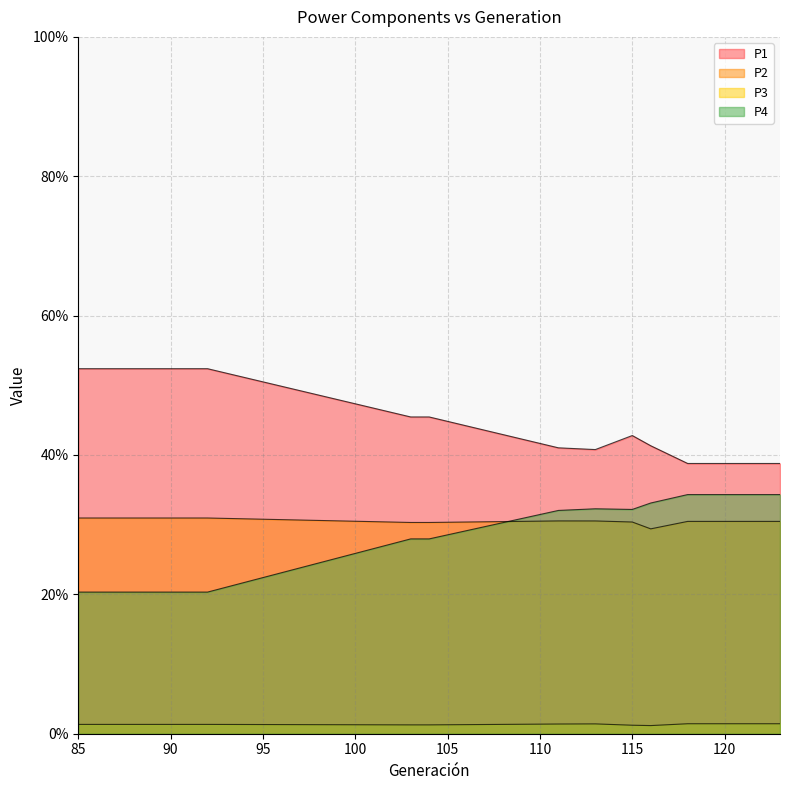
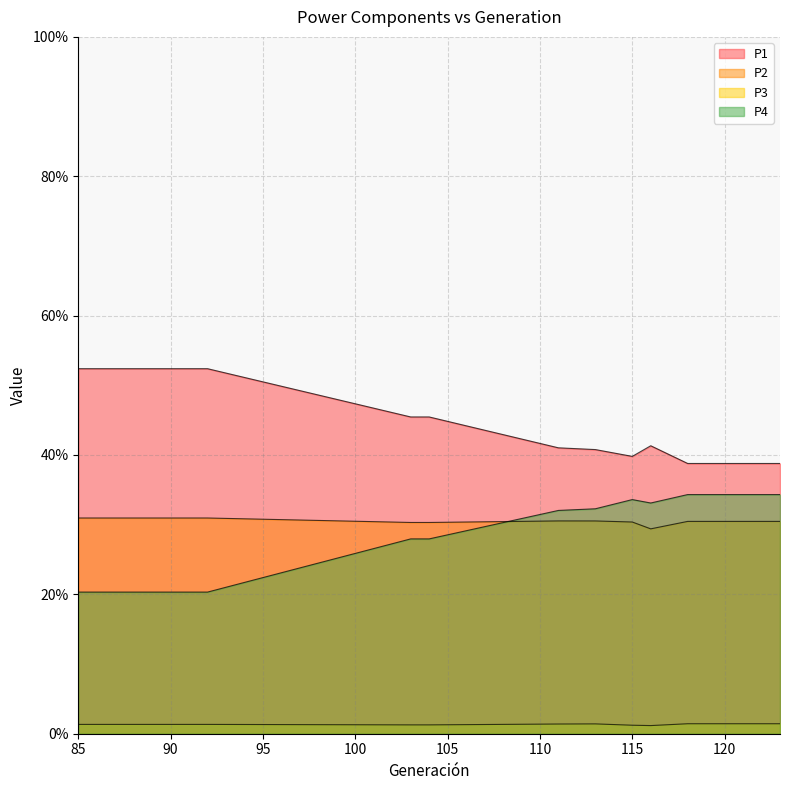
  {
    "P1": {
      "85": "52%",
      "90": "52%",
-     "115": "43%",
+     "115": "40%",
      "120": "39%"
    },
    "P4": {
      "85": "20%",
      "90": "20%",
-     "115": "32%",
+     "115": "34%",
      "120": "34%"
    }
  }
